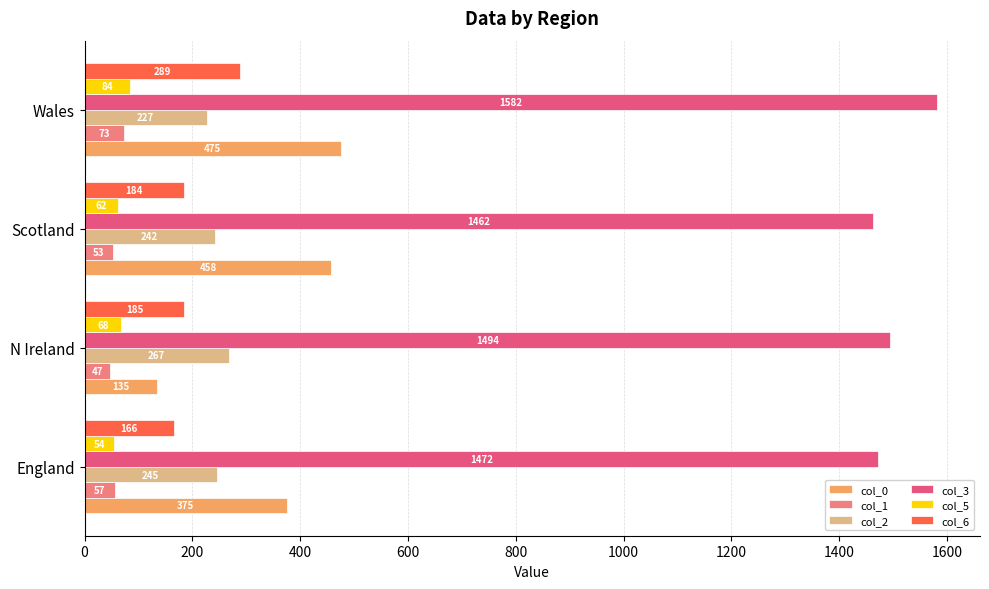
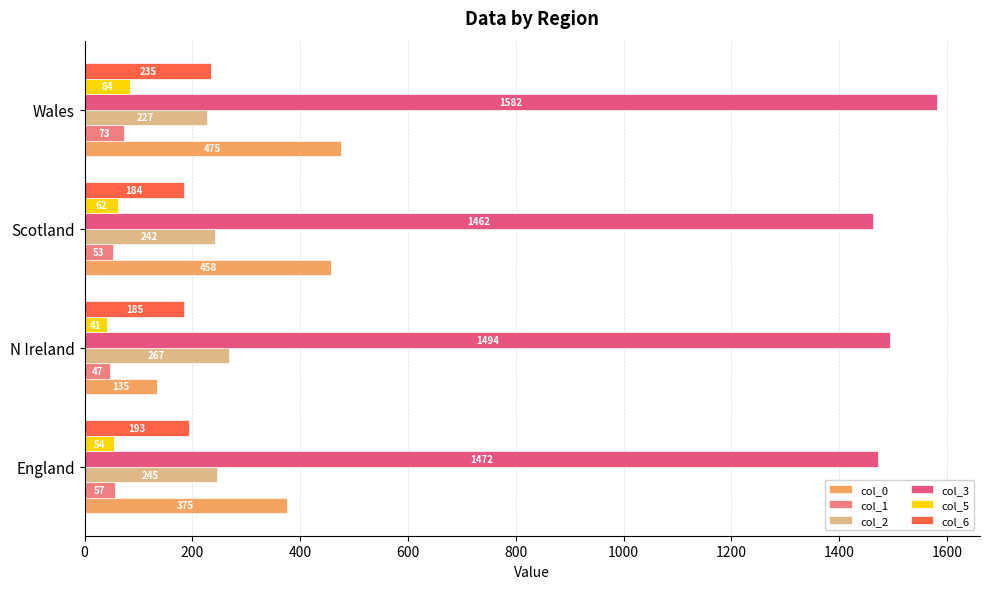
  {
    "col_5": {
      "Wales": 84,
      "Scotland": 62,
-     "N Ireland": 68,
+     "N Ireland": 41,
      "England": 54
    },
    "col_6": {
-     "Wales": 289,
+     "Wales": 235,
      "Scotland": 184,
      "N Ireland": 185,
-     "England": 166
+     "England": 193
    }
  }
